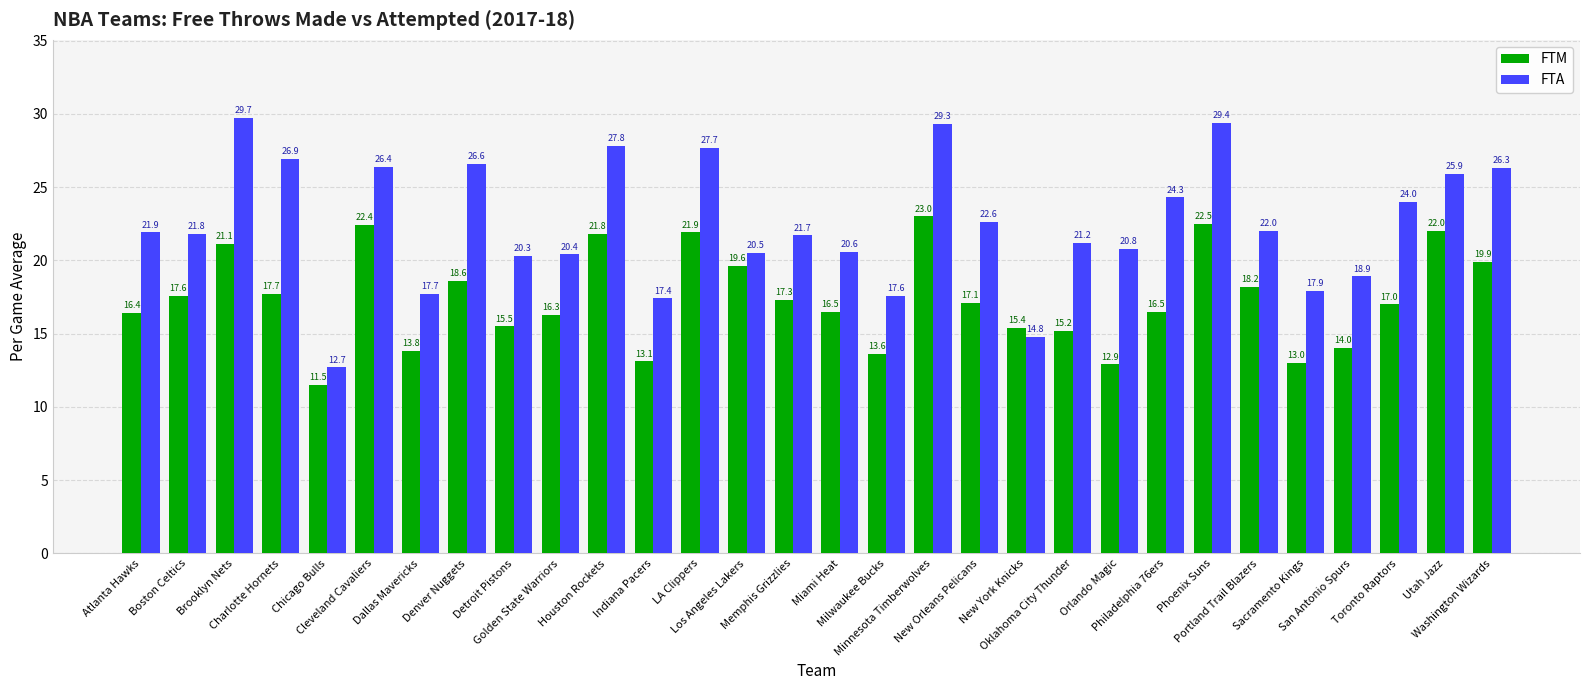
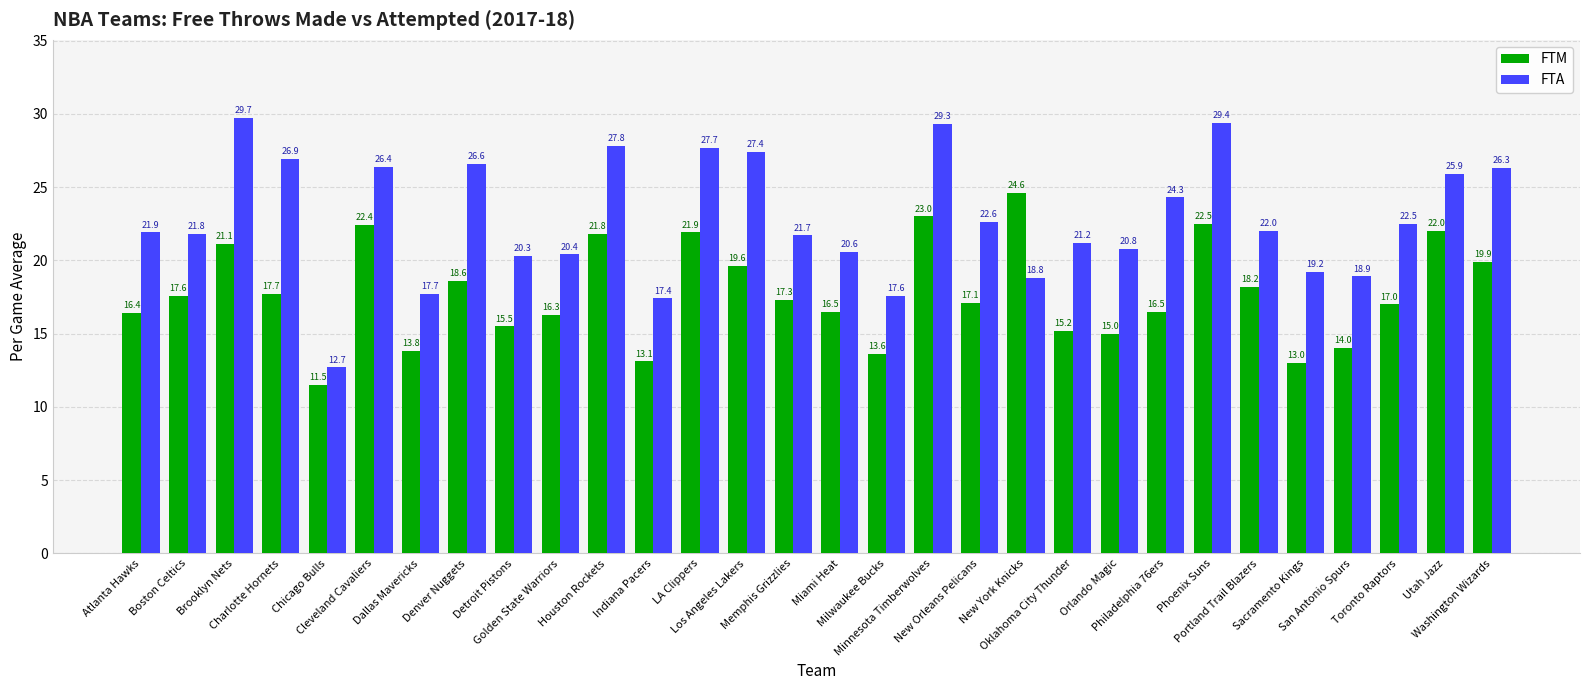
  {
    "FTM": {
      "Atlanta Hawks": 16.4,
      "Boston Celtics": 17.6,
      "Brooklyn Nets": 21.1,
      "Charlotte Hornets": 17.7,
      "Chicago Bulls": 11.5,
      "Cleveland Cavaliers": 22.4,
      "Dallas Mavericks": 13.8,
      "Denver Nuggets": 18.6,
      "Detroit Pistons": 15.5,
      "Golden State Warriors": 16.3,
      "Houston Rockets": 21.8,
      "Indiana Pacers": 13.1,
      "LA Clippers": 21.9,
      "Los Angeles Lakers": 19.6,
      "Memphis Grizzlies": 17.3,
      "Miami Heat": 16.5,
      "Milwaukee Bucks": 13.6,
      "Minnesota Timberwolves": 23.0,
      "New Orleans Pelicans": 17.1,
-     "New York Knicks": 15.4,
+     "New York Knicks": 24.6,
      "Oklahoma City Thunder": 15.2,
-     "Orlando Magic": 12.9,
+     "Orlando Magic": 15.0,
      "Philadelphia 76ers": 16.5,
      "Phoenix Suns": 22.5,
      "Portland Trail Blazers": 18.2,
      "Sacramento Kings": 13.0,
      "San Antonio Spurs": 14.0,
      "Toronto Raptors": 17.0,
      "Utah Jazz": 22.0,
      "Washington Wizards": 19.9
    },
    "FTA": {
      "Atlanta Hawks": 21.9,
      "Boston Celtics": 21.8,
      "Brooklyn Nets": 29.7,
      "Charlotte Hornets": 26.9,
      "Chicago Bulls": 12.7,
      "Cleveland Cavaliers": 26.4,
      "Dallas Mavericks": 17.7,
      "Denver Nuggets": 26.6,
      "Detroit Pistons": 20.3,
      "Golden State Warriors": 20.4,
      "Houston Rockets": 27.8,
      "Indiana Pacers": 17.4,
      "LA Clippers": 27.7,
-     "Los Angeles Lakers": 20.5,
+     "Los Angeles Lakers": 27.4,
      "Memphis Grizzlies": 21.7,
      "Miami Heat": 20.6,
      "Milwaukee Bucks": 17.6,
      "Minnesota Timberwolves": 29.3,
      "New Orleans Pelicans": 22.6,
-     "New York Knicks": 14.8,
+     "New York Knicks": 18.8,
      "Oklahoma City Thunder": 21.2,
      "Orlando Magic": 20.8,
      "Philadelphia 76ers": 24.3,
      "Phoenix Suns": 29.4,
      "Portland Trail Blazers": 22.0,
-     "Sacramento Kings": 17.9,
+     "Sacramento Kings": 19.2,
      "San Antonio Spurs": 18.9,
-     "Toronto Raptors": 24.0,
+     "Toronto Raptors": 22.5,
      "Utah Jazz": 25.9,
      "Washington Wizards": 26.3
    }
  }
